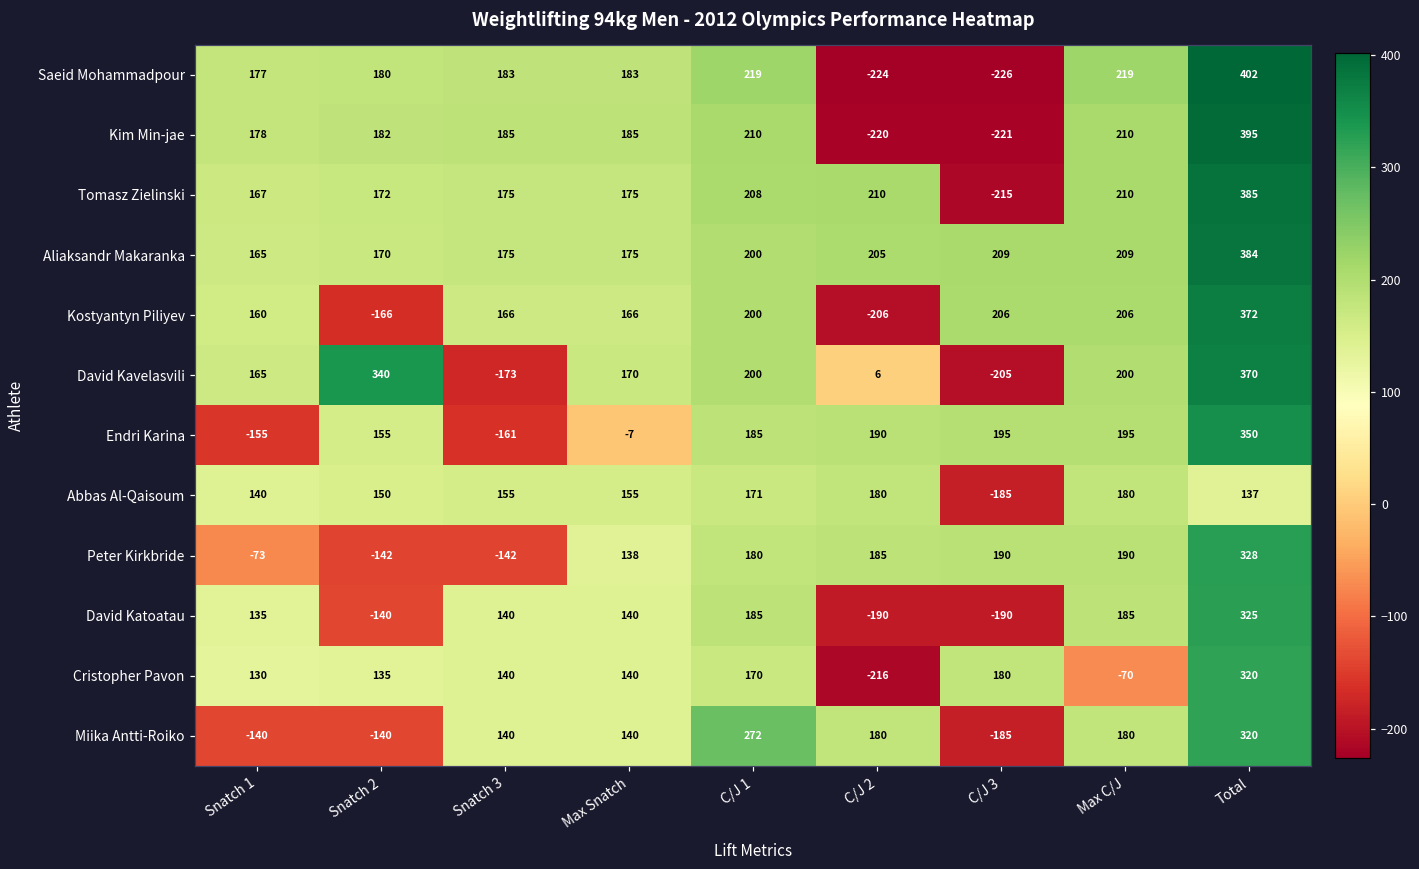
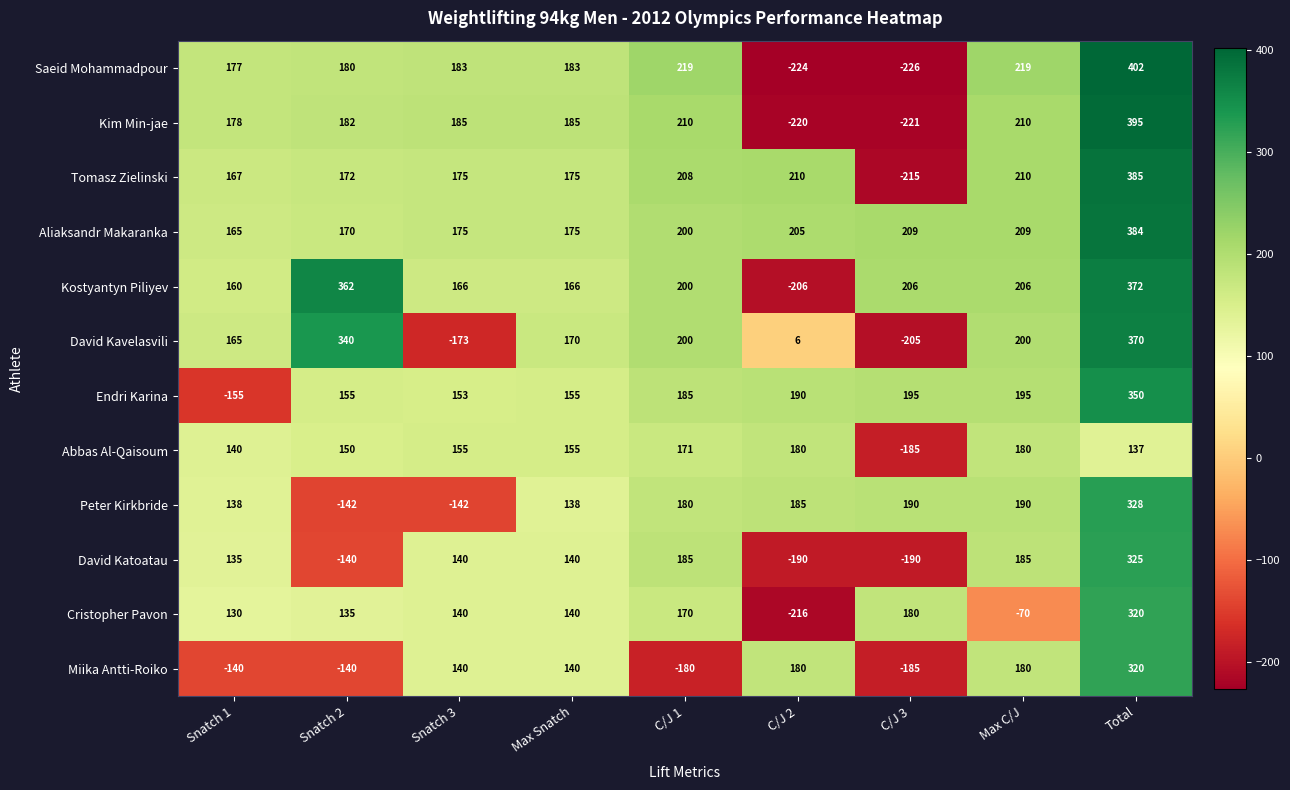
  {
    "Saeid Mohammadpour": {
      "Snatch 1": 177,
      "Snatch 2": 180,
      "Snatch 3": 183,
      "Max Snatch": 183,
      "C/J 1": 219,
      "C/J 2": -224,
      "C/J 3": -226,
      "Max C/J": 219,
      "Total": 402
    },
    "Kim Min-jae": {
      "Snatch 1": 178,
      "Snatch 2": 182,
      "Snatch 3": 185,
      "Max Snatch": 185,
      "C/J 1": 210,
      "C/J 2": -220,
      "C/J 3": -221,
      "Max C/J": 210,
      "Total": 395
    },
    "Tomasz Zielinski": {
      "Snatch 1": 167,
      "Snatch 2": 172,
      "Snatch 3": 175,
      "Max Snatch": 175,
      "C/J 1": 208,
      "C/J 2": 210,
      "C/J 3": -215,
      "Max C/J": 210,
      "Total": 385
    },
    "Aliaksandr Makaranka": {
      "Snatch 1": 165,
      "Snatch 2": 170,
      "Snatch 3": 175,
      "Max Snatch": 175,
      "C/J 1": 200,
      "C/J 2": 205,
      "C/J 3": 209,
      "Max C/J": 209,
      "Total": 384
    },
    "Kostyantyn Piliyev": {
      "Snatch 1": 160,
-     "Snatch 2": -166,
+     "Snatch 2": 362,
      "Snatch 3": 166,
      "Max Snatch": 166,
      "C/J 1": 200,
      "C/J 2": -206,
      "C/J 3": 206,
      "Max C/J": 206,
      "Total": 372
    },
    "David Kavelasvili": {
      "Snatch 1": 165,
      "Snatch 2": 340,
      "Snatch 3": -173,
      "Max Snatch": 170,
      "C/J 1": 200,
      "C/J 2": 6,
      "C/J 3": -205,
      "Max C/J": 200,
      "Total": 370
    },
    "Endri Karina": {
      "Snatch 1": -155,
      "Snatch 2": 155,
-     "Snatch 3": -161,
-     "Max Snatch": -7,
+     "Snatch 3": 153,
+     "Max Snatch": 155,
      "C/J 1": 185,
      "C/J 2": 190,
      "C/J 3": 195,
      "Max C/J": 195,
      "Total": 350
    },
    "Abbas Al-Qaisoum": {
      "Snatch 1": 140,
      "Snatch 2": 150,
      "Snatch 3": 155,
      "Max Snatch": 155,
      "C/J 1": 171,
      "C/J 2": 180,
      "C/J 3": -185,
      "Max C/J": 180,
      "Total": 137
    },
    "Peter Kirkbride": {
-     "Snatch 1": -73,
+     "Snatch 1": 138,
      "Snatch 2": -142,
      "Snatch 3": -142,
      "Max Snatch": 138,
      "C/J 1": 180,
      "C/J 2": 185,
      "C/J 3": 190,
      "Max C/J": 190,
      "Total": 328
    },
    "David Katoatau": {
      "Snatch 1": 135,
      "Snatch 2": -140,
      "Snatch 3": 140,
      "Max Snatch": 140,
      "C/J 1": 185,
      "C/J 2": -190,
      "C/J 3": -190,
      "Max C/J": 185,
      "Total": 325
    },
    "Cristopher Pavon": {
      "Snatch 1": 130,
      "Snatch 2": 135,
      "Snatch 3": 140,
      "Max Snatch": 140,
      "C/J 1": 170,
      "C/J 2": -216,
      "C/J 3": 180,
      "Max C/J": -70,
      "Total": 320
    },
    "Miika Antti-Roiko": {
      "Snatch 1": -140,
      "Snatch 2": -140,
      "Snatch 3": 140,
      "Max Snatch": 140,
-     "C/J 1": 272,
+     "C/J 1": -180,
      "C/J 2": 180,
      "C/J 3": -185,
      "Max C/J": 180,
      "Total": 320
    }
  }
